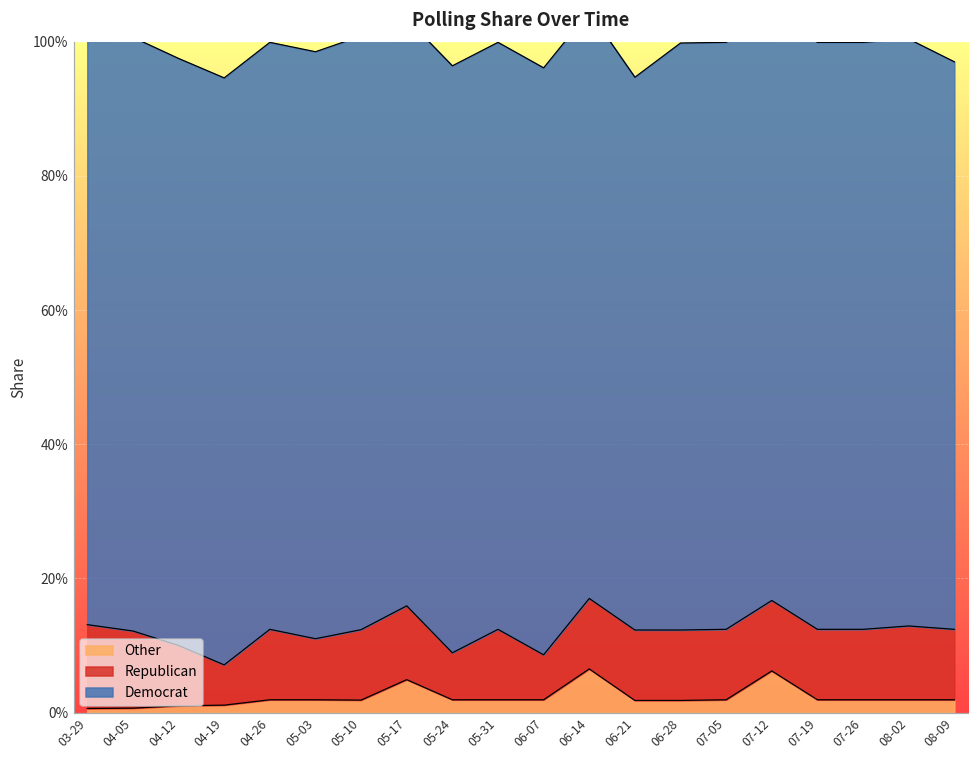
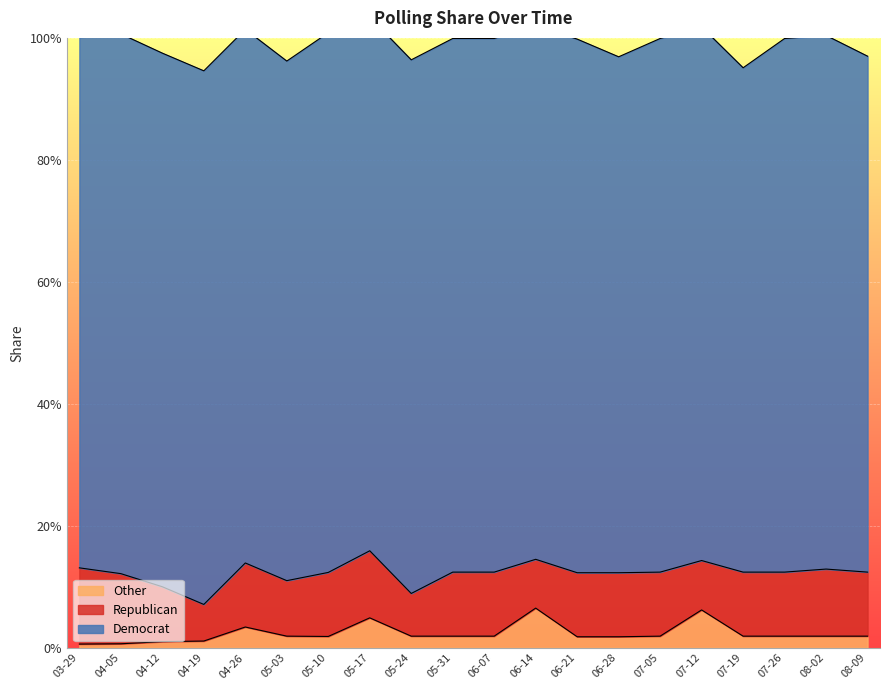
  {
    "Other": {
      "03-29": "1%",
      "04-05": "1%",
      "04-12": "1%",
      "04-19": "1%",
-     "04-26": "2%",
+     "04-26": "3%",
      "05-03": "2%",
      "05-10": "2%",
      "05-17": "5%",
      "05-24": "2%",
      "05-31": "2%",
      "06-07": "2%",
      "06-14": "7%",
      "06-21": "2%",
      "06-28": "2%",
      "07-05": "2%",
      "07-12": "6%",
      "07-19": "2%",
      "07-26": "2%",
      "08-02": "2%",
      "08-09": "2%"
    },
    "Republican": {
      "03-29": "13%",
      "04-05": "12%",
      "04-19": "6%",
      "04-26": "11%",
      "05-03": "9%",
      "05-10": "11%",
      "05-17": "11%",
      "05-24": "7%",
      "05-31": "11%",
-     "06-07": "7%",
-     "06-14": "10%",
+     "06-07": "11%",
+     "06-14": "8%",
      "06-21": "11%",
      "06-28": "11%",
      "07-05": "11%",
-     "07-12": "10%",
+     "07-12": "8%",
      "07-19": "11%",
      "07-26": "11%",
      "08-02": "11%",
      "08-09": "11%"
    },
    "Democrat": {
      "03-29": "87%",
      "04-12": "88%",
      "04-19": "88%",
-     "05-03": "88%",
+     "05-03": "85%",
      "05-24": "88%",
      "05-31": "88%",
      "06-07": "88%",
-     "06-21": "82%",
-     "06-28": "88%",
+     "06-21": "88%",
+     "06-28": "85%",
      "07-05": "88%",
-     "07-19": "88%",
+     "07-19": "83%",
      "07-26": "88%",
      "08-09": "85%"
    }
  }
